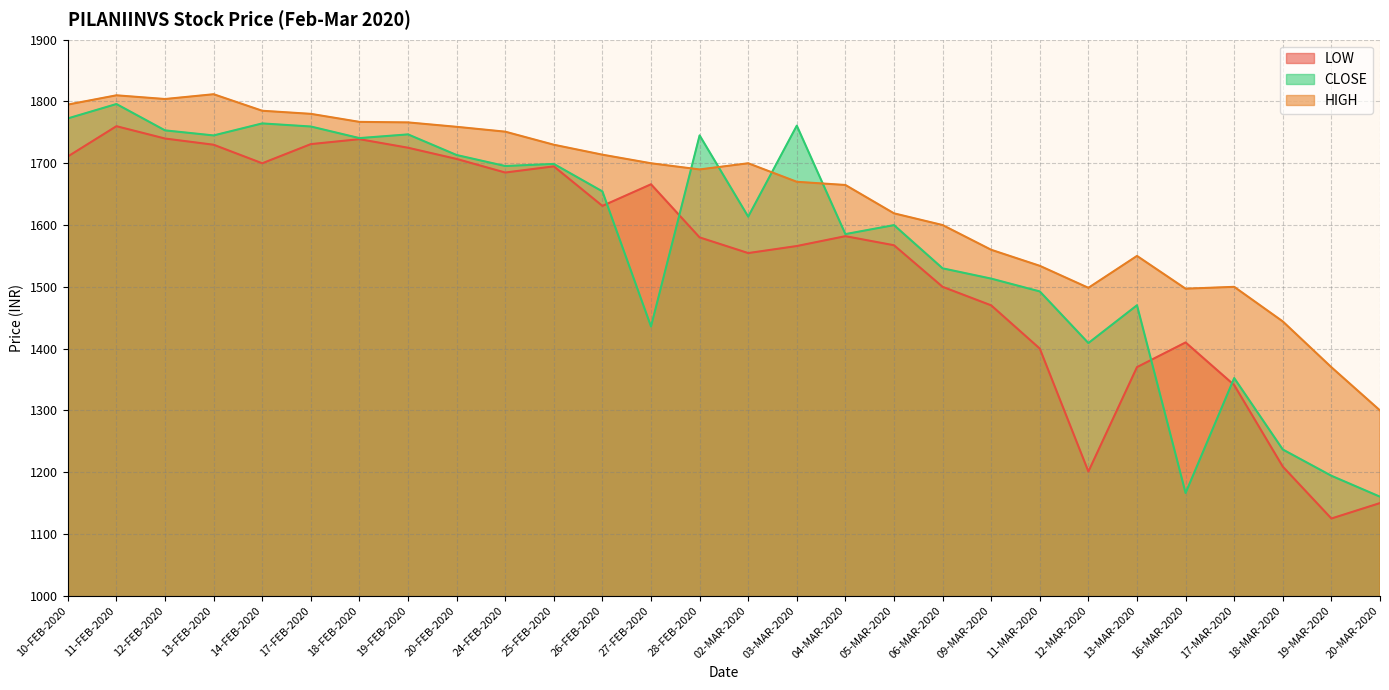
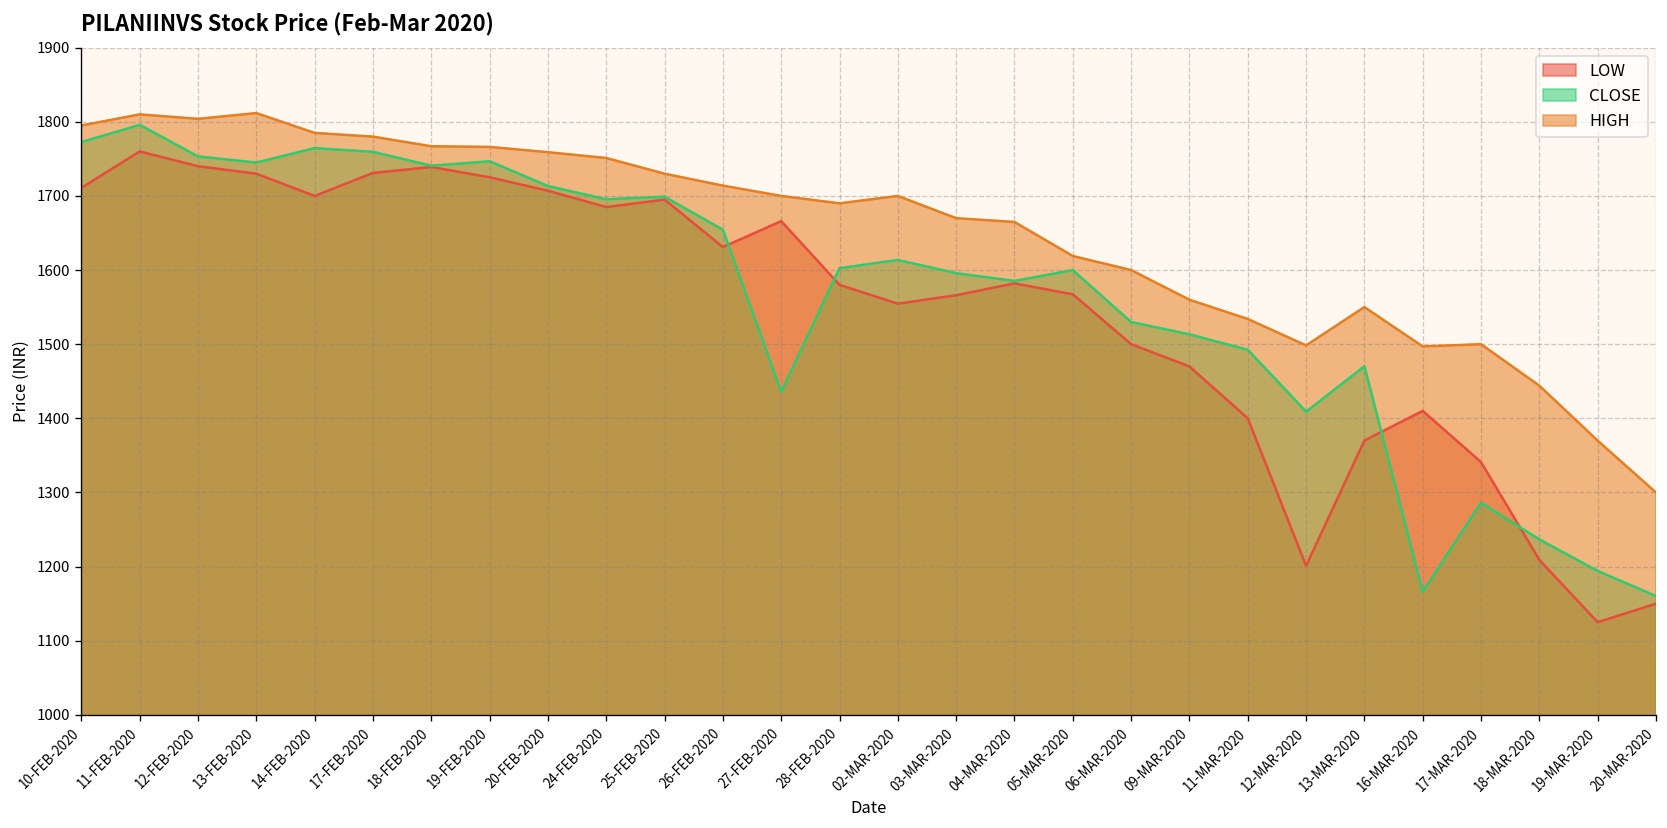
  {
    "CLOSE": {
      "10-FEB-2020": 1770,
      "11-FEB-2020": 1800,
      "12-FEB-2020": 1750,
      "13-FEB-2020": 1750,
      "14-FEB-2020": 1760,
      "17-FEB-2020": 1760,
      "19-FEB-2020": 1750,
      "20-FEB-2020": 1710,
      "24-FEB-2020": 1700,
      "26-FEB-2020": 1650,
      "27-FEB-2020": 1440,
-     "28-FEB-2020": 1750,
+     "28-FEB-2020": 1600,
      "02-MAR-2020": 1610,
-     "03-MAR-2020": 1760,
+     "03-MAR-2020": 1600,
      "05-MAR-2020": 1600,
      "06-MAR-2020": 1530,
      "09-MAR-2020": 1510,
      "11-MAR-2020": 1490,
      "12-MAR-2020": 1410,
      "13-MAR-2020": 1470,
      "16-MAR-2020": 1170,
-     "17-MAR-2020": 1350,
+     "17-MAR-2020": 1290,
      "18-MAR-2020": 1240,
      "19-MAR-2020": 1190,
      "20-MAR-2020": 1160
    }
  }
